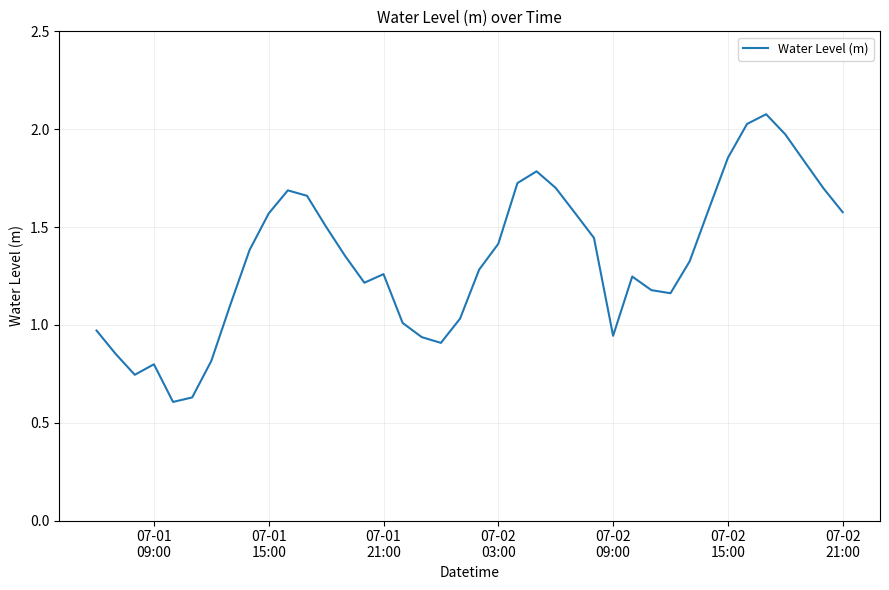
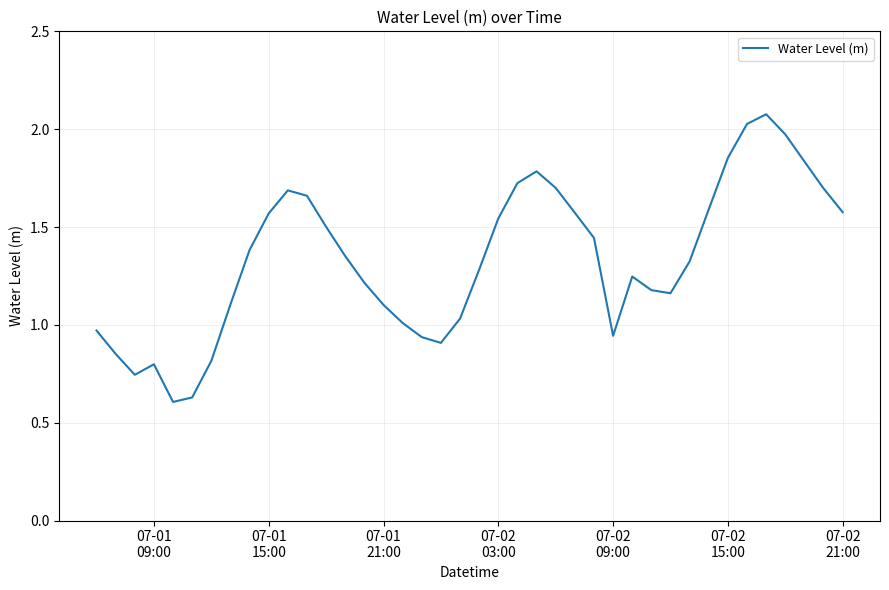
  {
    "07-01 09:00": 0.80,
    "07-01 15:00": 1.57,
-   "07-01 21:00": 1.26,
-   "07-02 03:00": 1.41,
+   "07-01 21:00": 1.10,
+   "07-02 03:00": 1.54,
    "07-02 09:00": 0.94,
    "07-02 15:00": 1.85,
    "07-02 21:00": 1.58
  }
